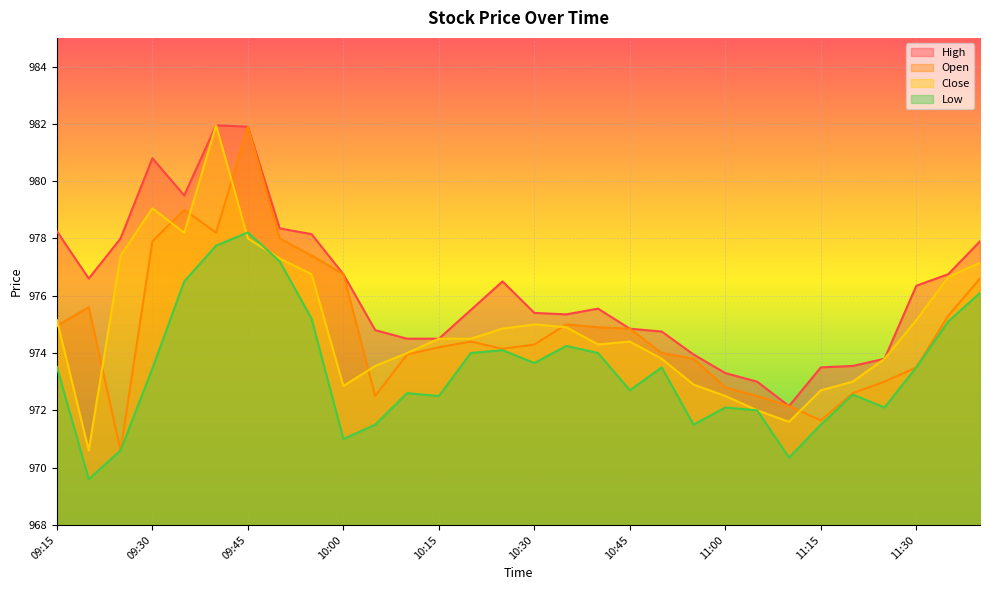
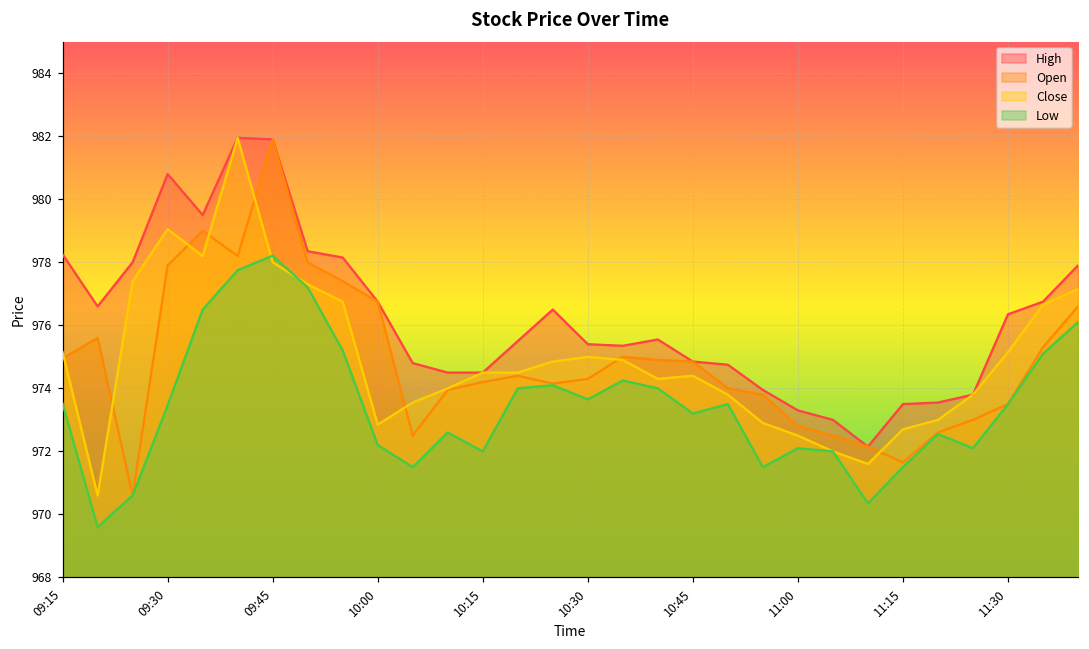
  {
    "Low": {
      "09:15": 973.5,
      "09:30": 973.5,
      "09:45": 978.2,
-     "10:00": 971.0,
-     "10:15": 972.5,
+     "10:00": 972.2,
+     "10:15": 972.0,
      "10:30": 973.7,
-     "10:45": 972.7,
+     "10:45": 973.2,
      "11:00": 972.1,
      "11:15": 971.5
    }
  }
